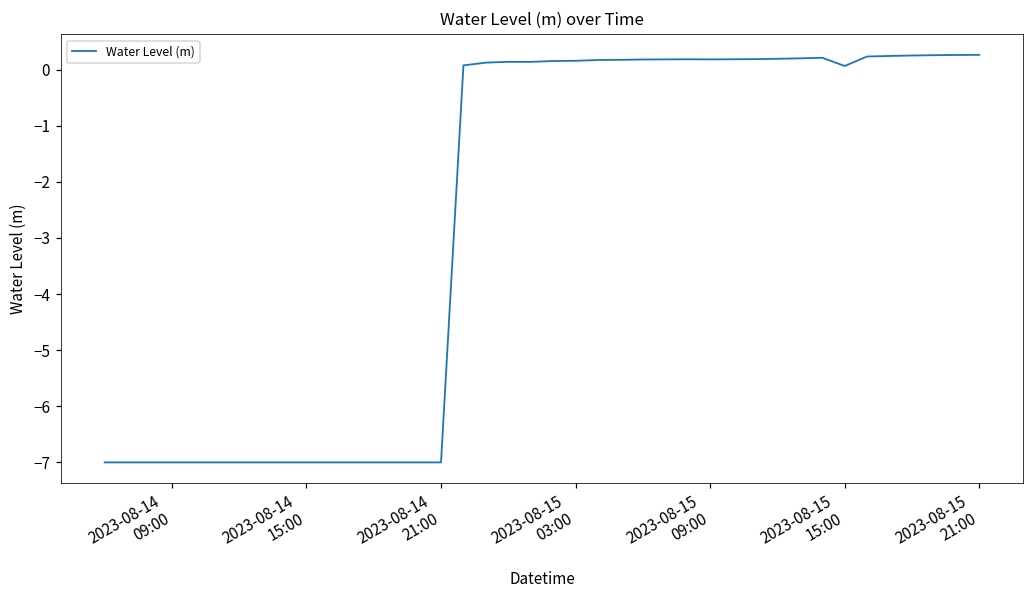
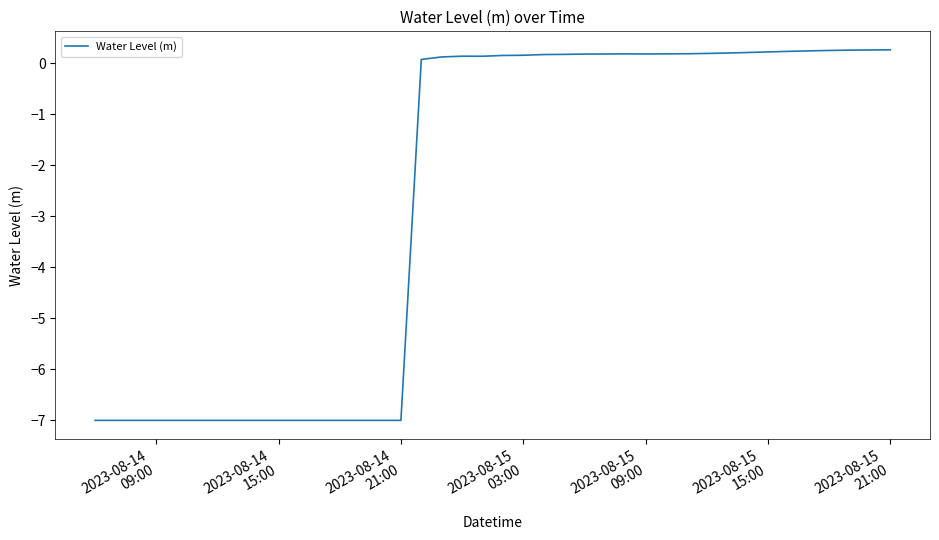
  {
    "2023-08-14 09:00": -7.0,
    "2023-08-14 15:00": -7.0,
    "2023-08-14 21:00": -7.0,
    "2023-08-15 03:00": 0.2,
    "2023-08-15 09:00": 0.2,
-   "2023-08-15 15:00": 0.1,
+   "2023-08-15 15:00": 0.2,
    "2023-08-15 21:00": 0.3
  }
